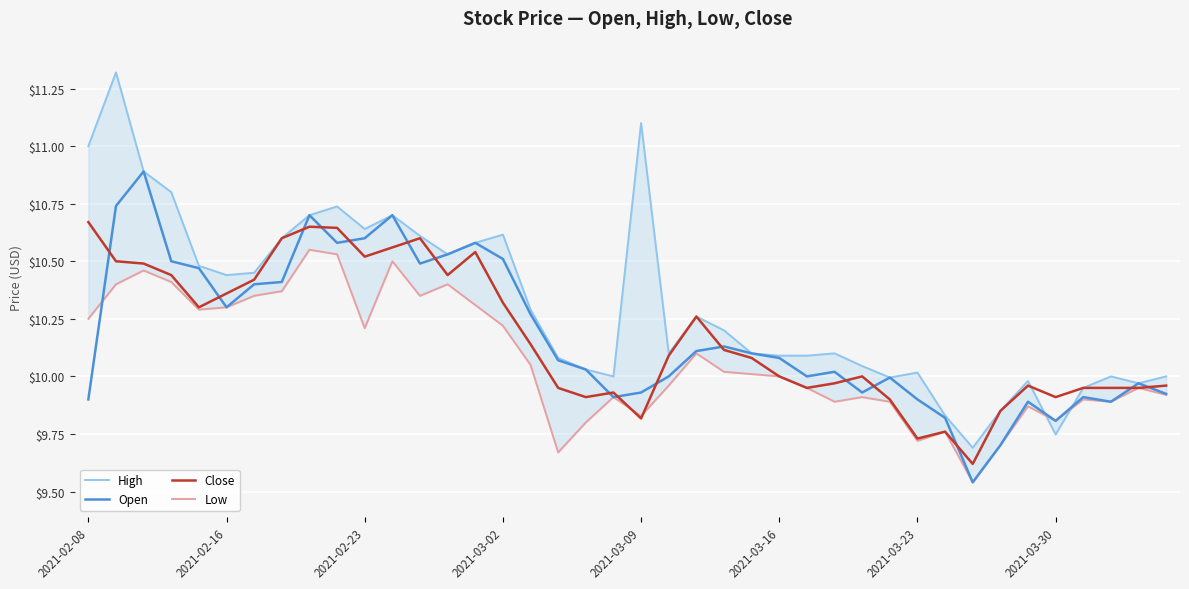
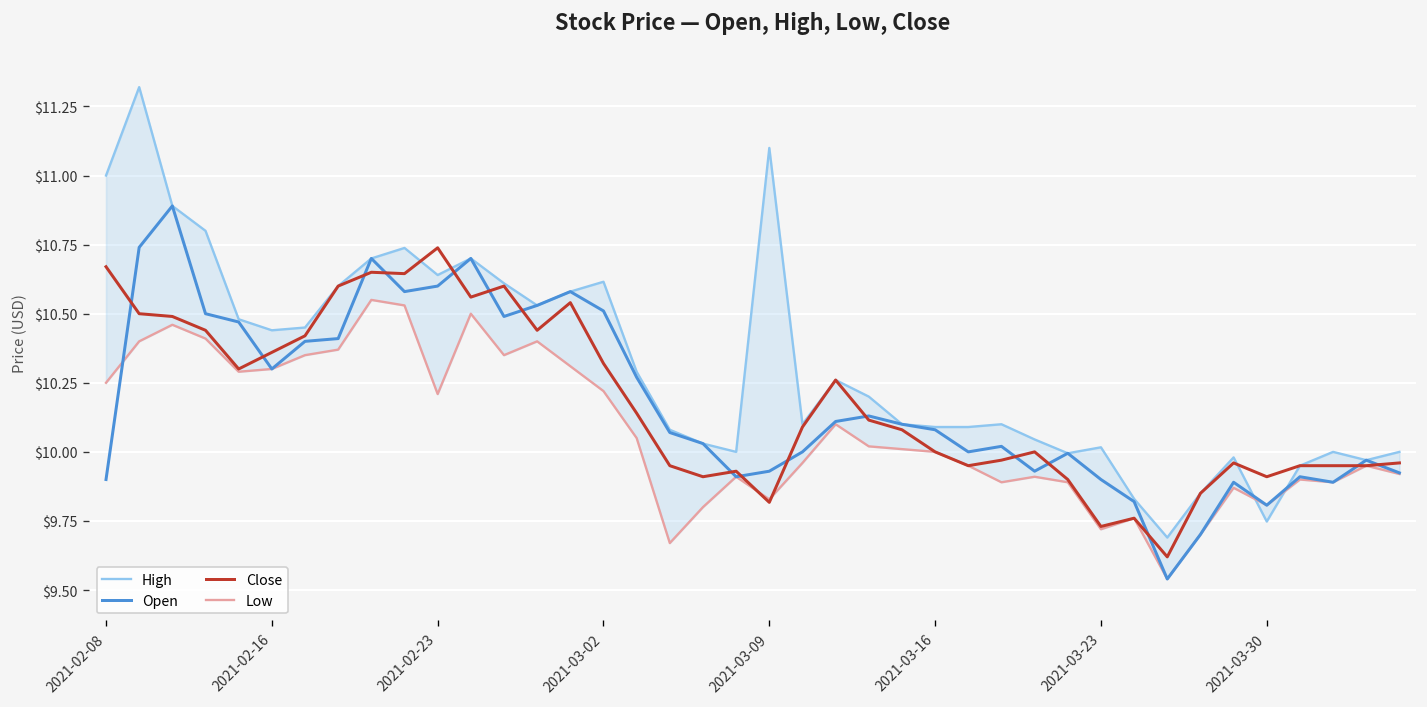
  {
    "Open": {
      "2021-02-08": "$9.90",
      "2021-02-23": "$10.60",
      "2021-03-02": "$10.51",
      "2021-03-09": "$9.93",
      "2021-03-23": "$9.90"
    },
    "Close": {
      "2021-02-08": "$10.67",
      "2021-02-16": "$10.36",
-     "2021-02-23": "$10.52",
+     "2021-02-23": "$10.74",
      "2021-03-02": "$10.32",
      "2021-03-09": "$9.82",
      "2021-03-30": "$9.91"
    },
    "Low": {
      "2021-02-08": "$10.25",
      "2021-02-23": "$10.21",
      "2021-03-02": "$10.22",
      "2021-03-09": "$9.83"
    }
  }
